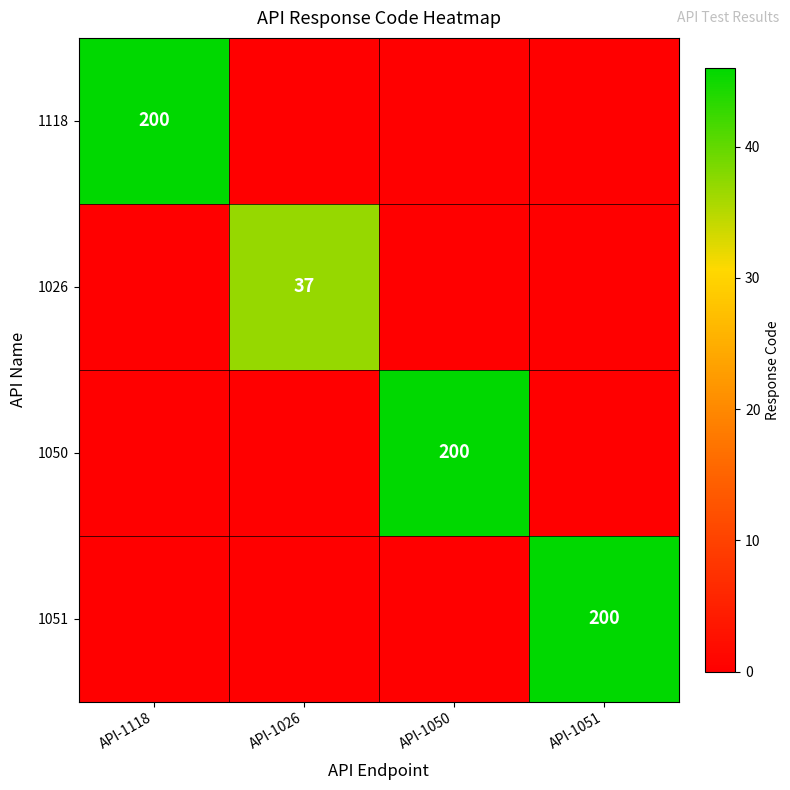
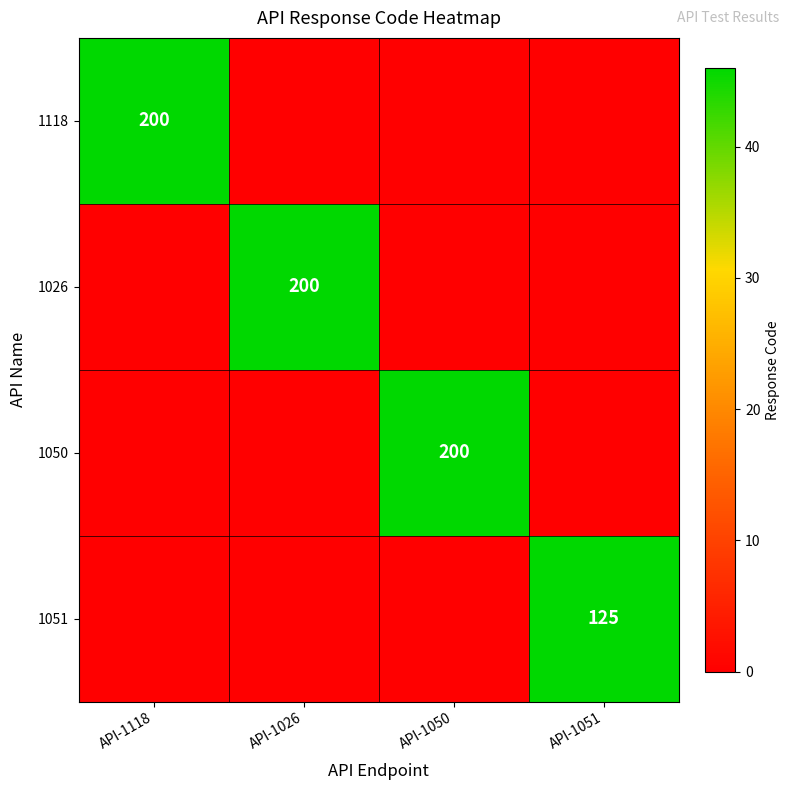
  {
    "1118": {
      "API-1118": 200
    },
    "1026": {
-     "API-1026": 37
+     "API-1026": 200
    },
    "1050": {
      "API-1050": 200
    },
    "1051": {
-     "API-1051": 200
+     "API-1051": 125
    }
  }
